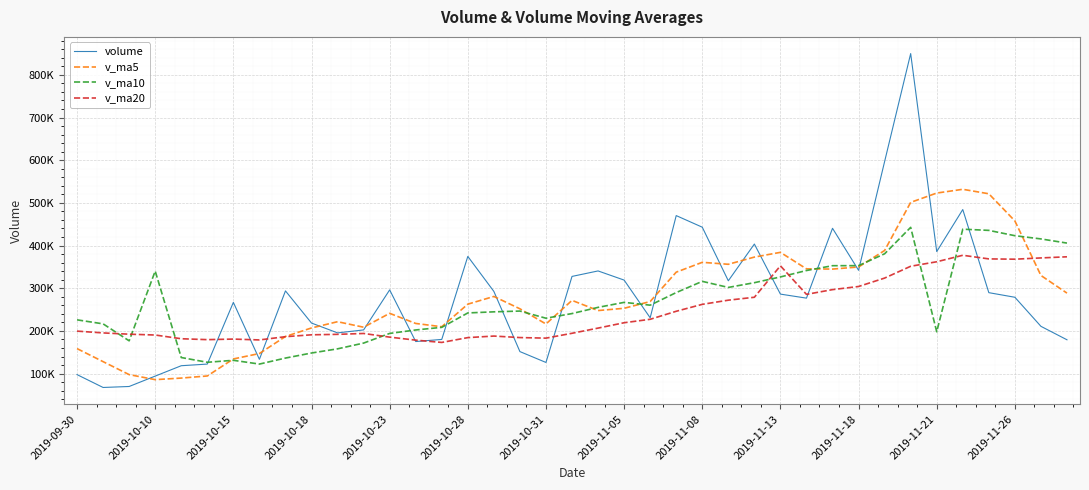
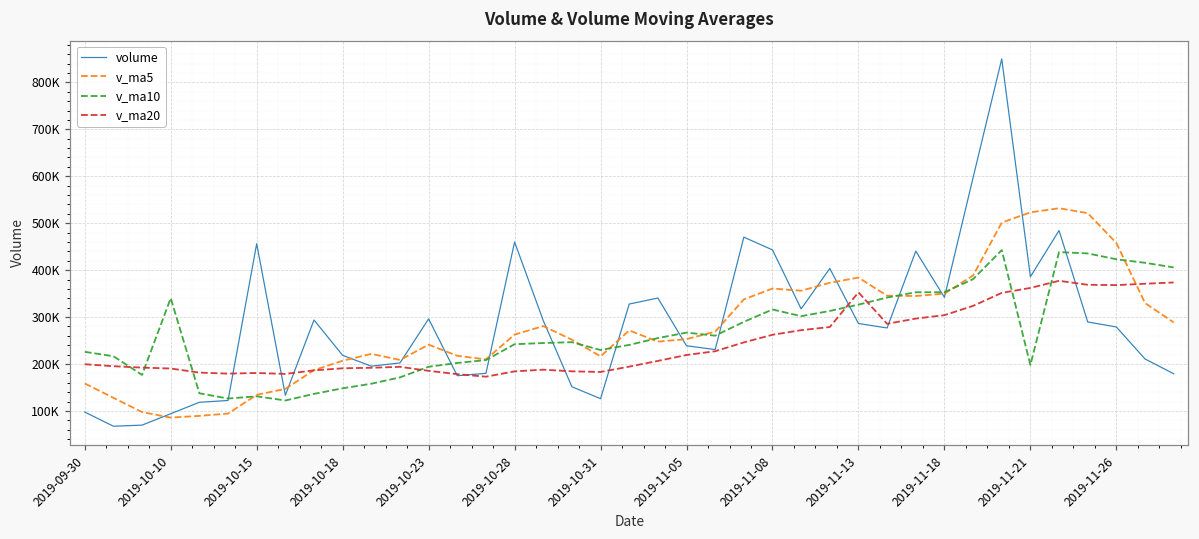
  {
    "volume": {
      "2019-09-30": 100000,
      "2019-10-10": 90000,
-     "2019-10-15": 270000,
+     "2019-10-15": 460000,
      "2019-10-18": 220000,
      "2019-10-23": 300000,
-     "2019-10-28": 370000,
+     "2019-10-28": 460000,
      "2019-10-31": 130000,
-     "2019-11-05": 320000,
+     "2019-11-05": 240000,
      "2019-11-08": 440000,
      "2019-11-13": 290000,
      "2019-11-18": 340000,
      "2019-11-21": 390000,
      "2019-11-26": 280000
    },
    "v_ma5": {
      "2019-09-30": 160000,
      "2019-10-10": 90000,
      "2019-10-18": 210000,
      "2019-10-23": 240000,
      "2019-10-28": 260000,
      "2019-10-31": 220000,
      "2019-11-05": 250000,
      "2019-11-08": 360000,
      "2019-11-13": 380000,
      "2019-11-21": 520000,
      "2019-11-26": 460000
    },
    "v_ma10": {
      "2019-09-30": 230000,
      "2019-10-10": 340000,
      "2019-10-18": 150000,
      "2019-10-23": 190000,
      "2019-10-28": 240000,
      "2019-10-31": 230000,
      "2019-11-05": 270000,
      "2019-11-08": 320000,
      "2019-11-13": 330000,
      "2019-11-21": 200000,
      "2019-11-26": 420000
    },
    "v_ma20": {
      "2019-09-30": 200000,
      "2019-10-10": 190000,
      "2019-10-15": 180000,
      "2019-10-18": 190000,
      "2019-10-23": 190000,
      "2019-10-28": 180000,
      "2019-10-31": 180000,
      "2019-11-05": 220000,
      "2019-11-08": 260000,
      "2019-11-13": 350000,
      "2019-11-18": 300000,
      "2019-11-21": 360000,
      "2019-11-26": 370000
    }
  }
